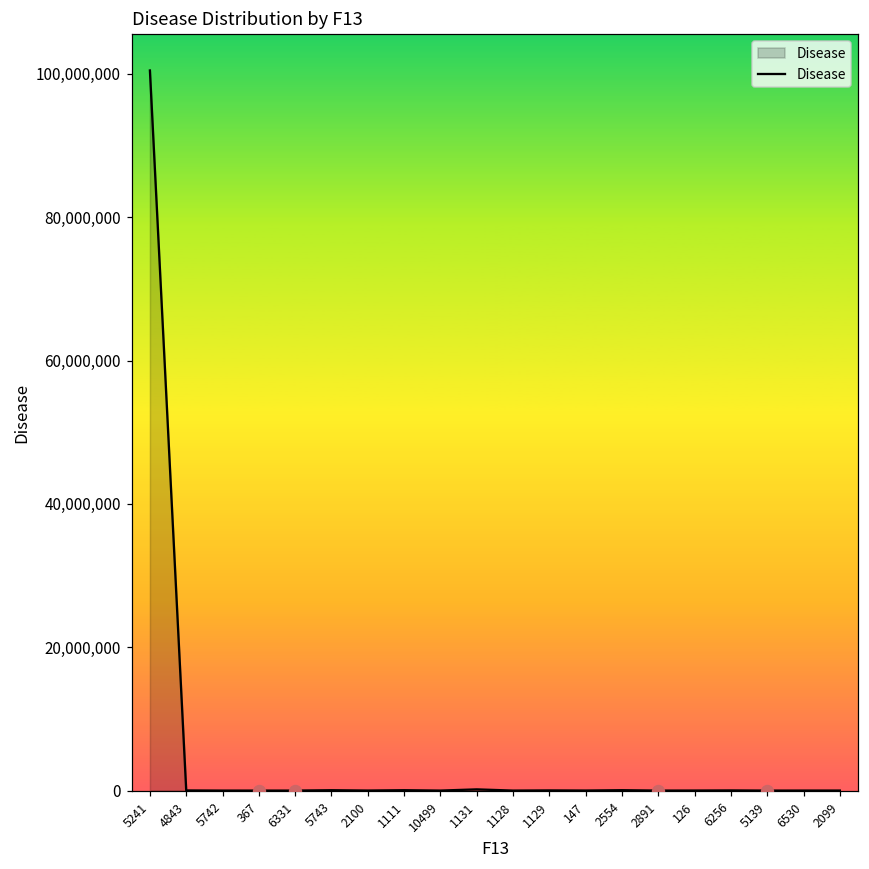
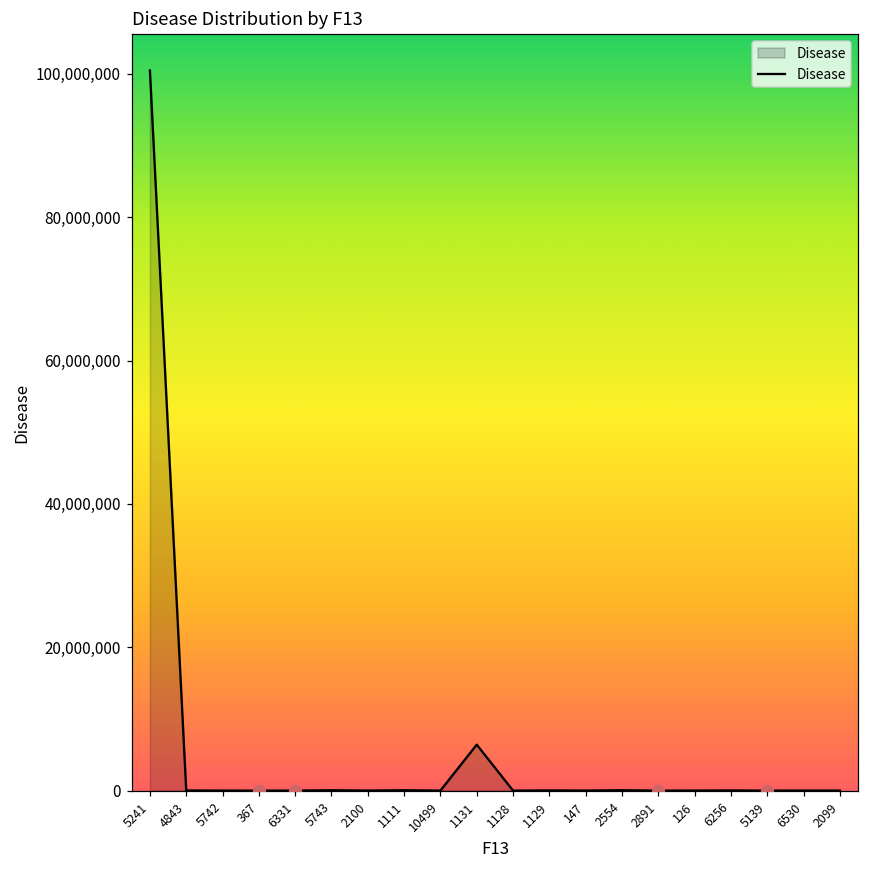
  {
    "Disease": {
      "5241": "100,000,000",
      "4843": "0",
      "5742": "0",
      "5743": "0",
      "2100": "0",
      "1111": "0",
      "10499": "0",
-     "1131": "0",
+     "1131": "6,000,000",
      "1128": "0",
      "1129": "0",
      "147": "0",
      "2554": "0",
      "126": "0",
      "6256": "0",
      "6530": "0",
      "2099": "0"
    }
  }
